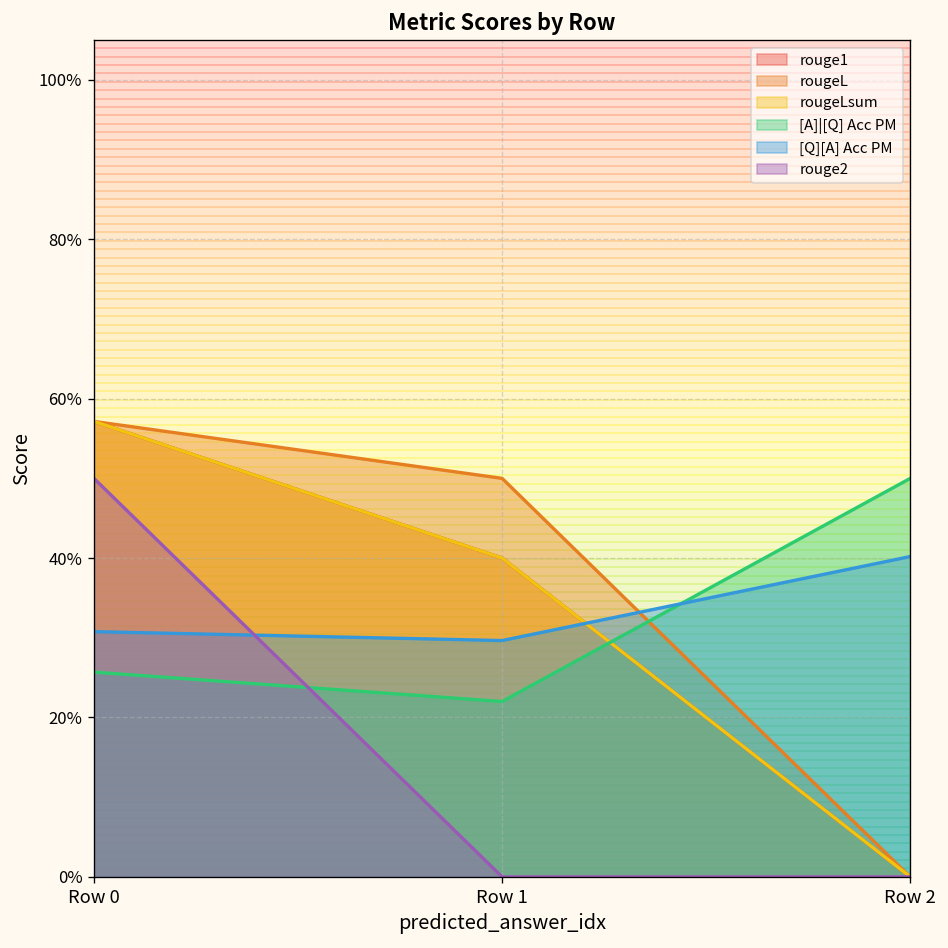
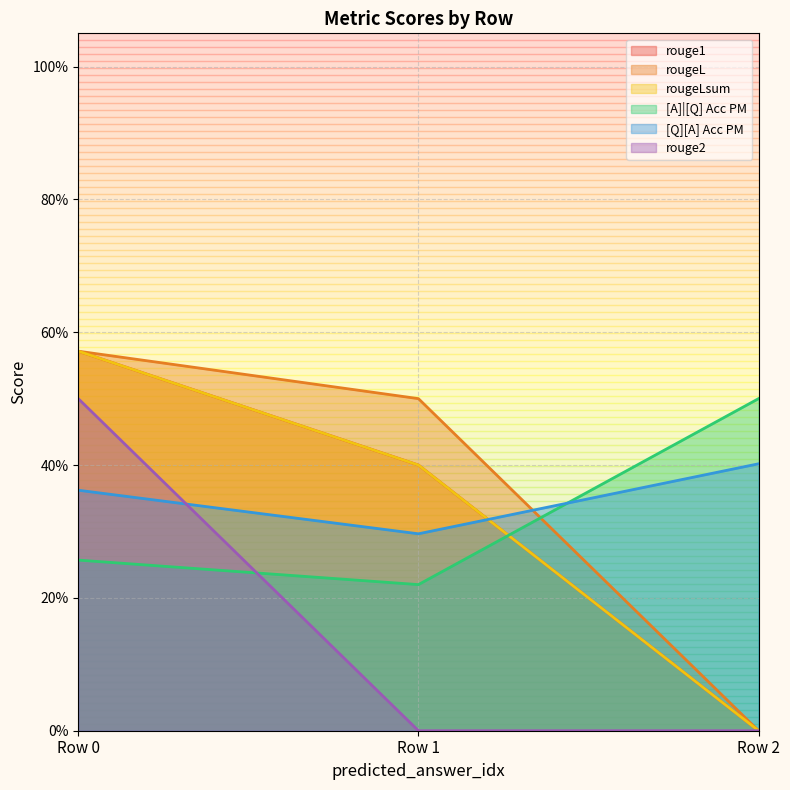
  {
    "[A]|[Q] Acc PM": {
      "Row 0": "26%",
      "Row 1": "22%",
      "Row 2": "50%"
    },
    "[Q][A] Acc PM": {
-     "Row 0": "31%",
+     "Row 0": "36%",
      "Row 1": "30%",
      "Row 2": "40%"
    },
    "rouge2": {
      "Row 0": "50%",
      "Row 1": "0%"
    }
  }
